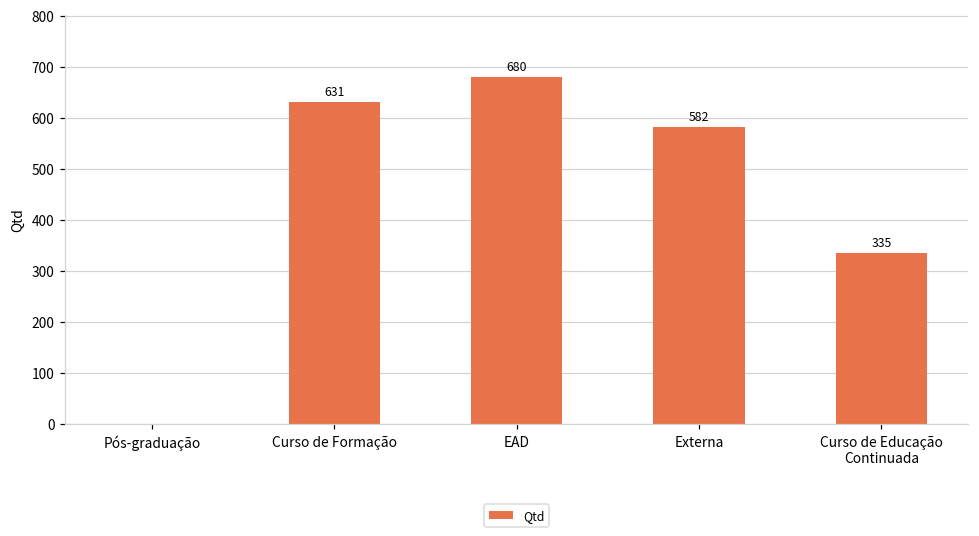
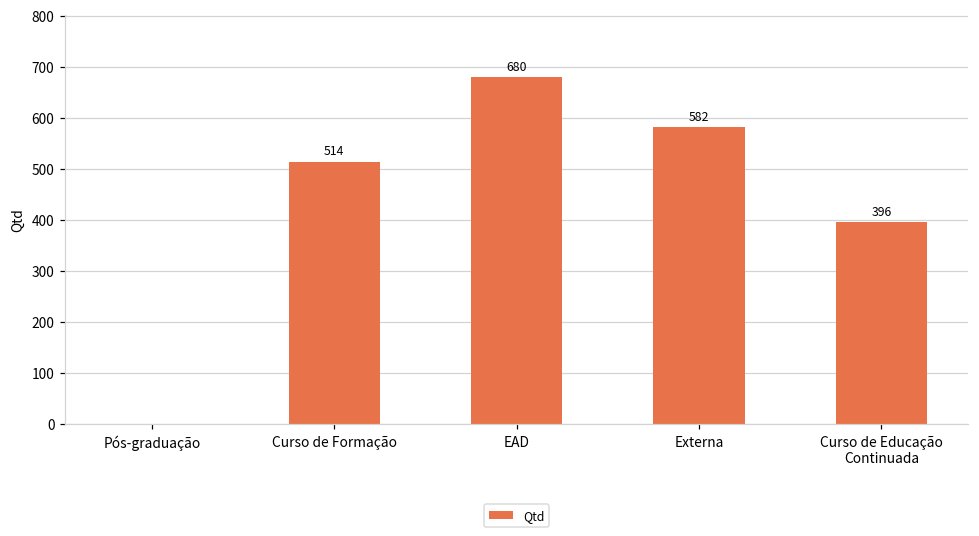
  {
-   "Curso de Formação": 631,
+   "Curso de Formação": 514,
    "EAD": 680,
    "Externa": 582,
-   "Curso de Educação Continuada": 335
+   "Curso de Educação Continuada": 396
  }
